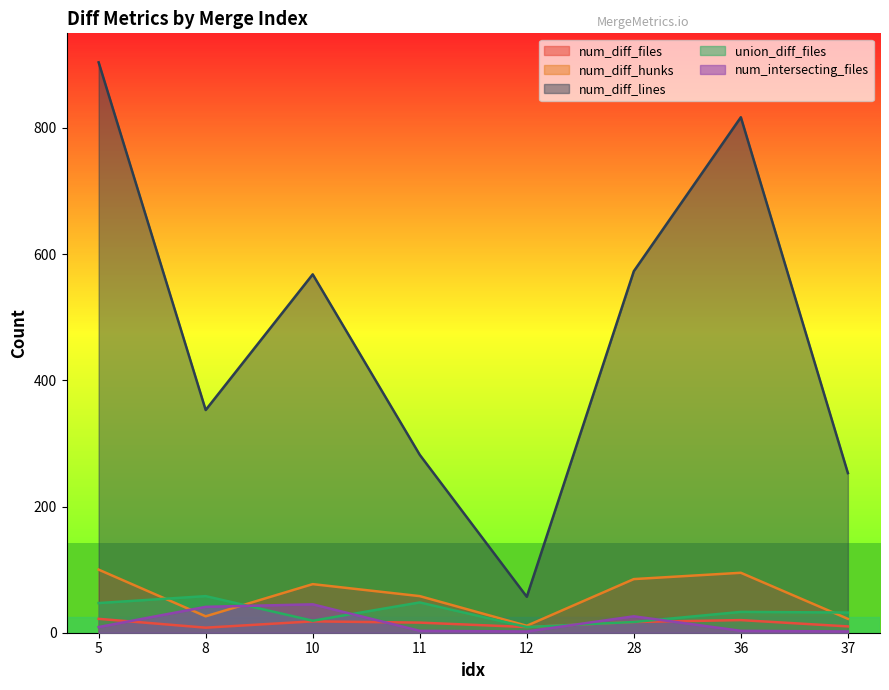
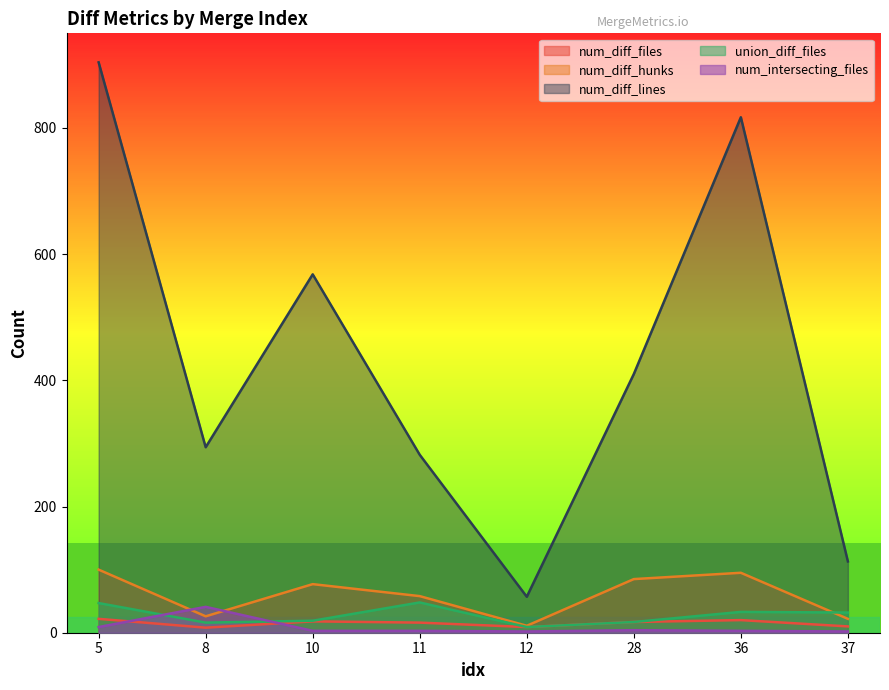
  {
    "num_diff_lines": {
      "5": 900,
-     "8": 350,
+     "8": 290,
      "10": 570,
      "11": 280,
      "12": 60,
-     "28": 570,
+     "28": 410,
      "36": 820,
-     "37": 250
+     "37": 110
    },
    "union_diff_files": {
      "5": 50,
-     "8": 60,
+     "8": 20,
      "11": 50,
      "36": 30,
      "37": 30
    },
    "num_intersecting_files": {
      "5": 10,
      "8": 40,
-     "10": 50,
+     "10": 0,
      "11": 0,
      "12": 0,
-     "28": 30,
+     "28": 0,
      "36": 0,
      "37": 0
    }
  }
